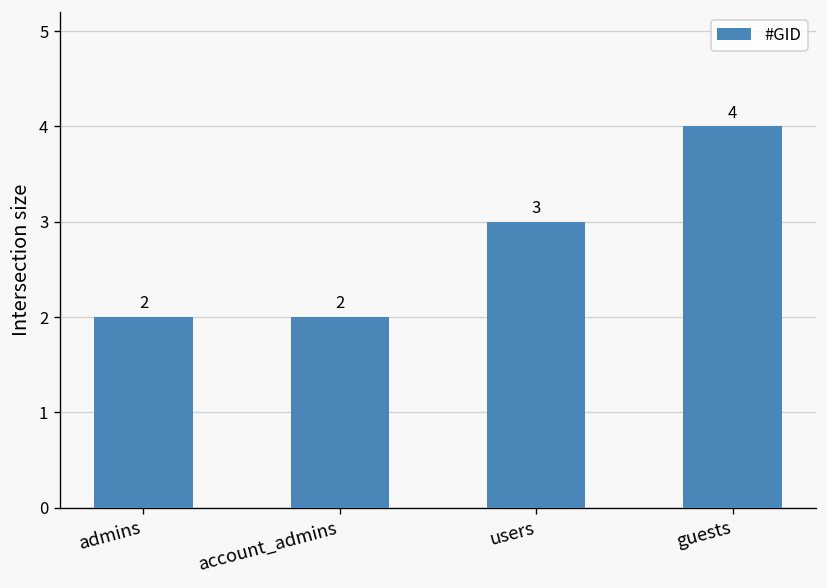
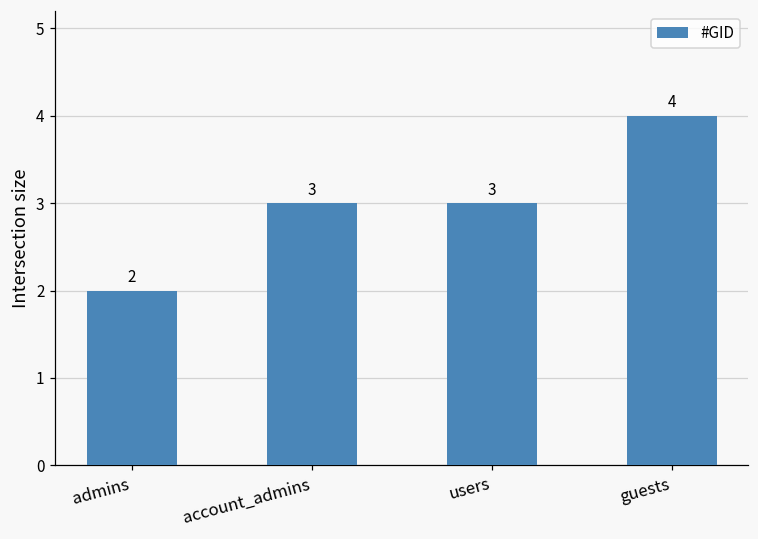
  {
    "admins": 2,
-   "account_admins": 2,
+   "account_admins": 3,
    "users": 3,
    "guests": 4
  }
